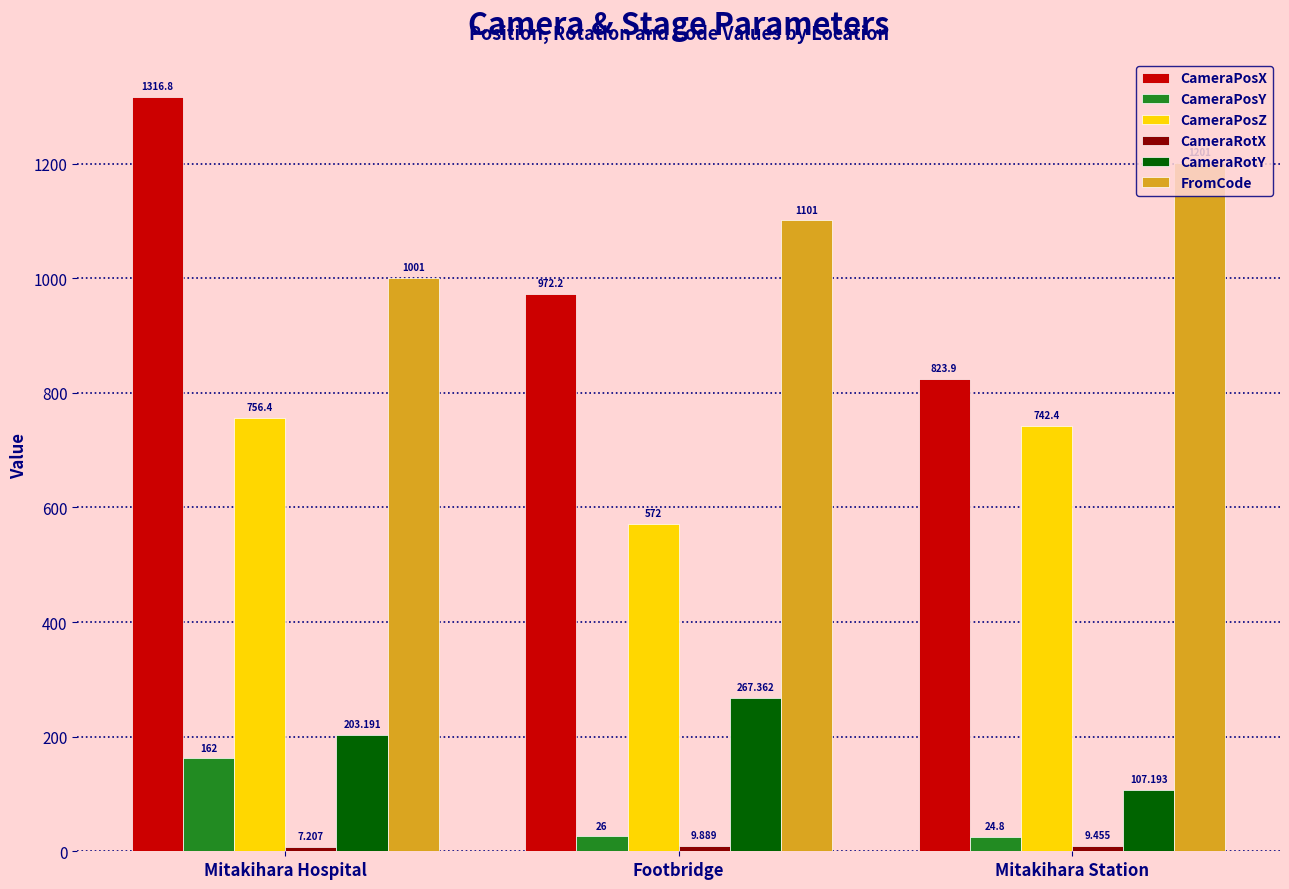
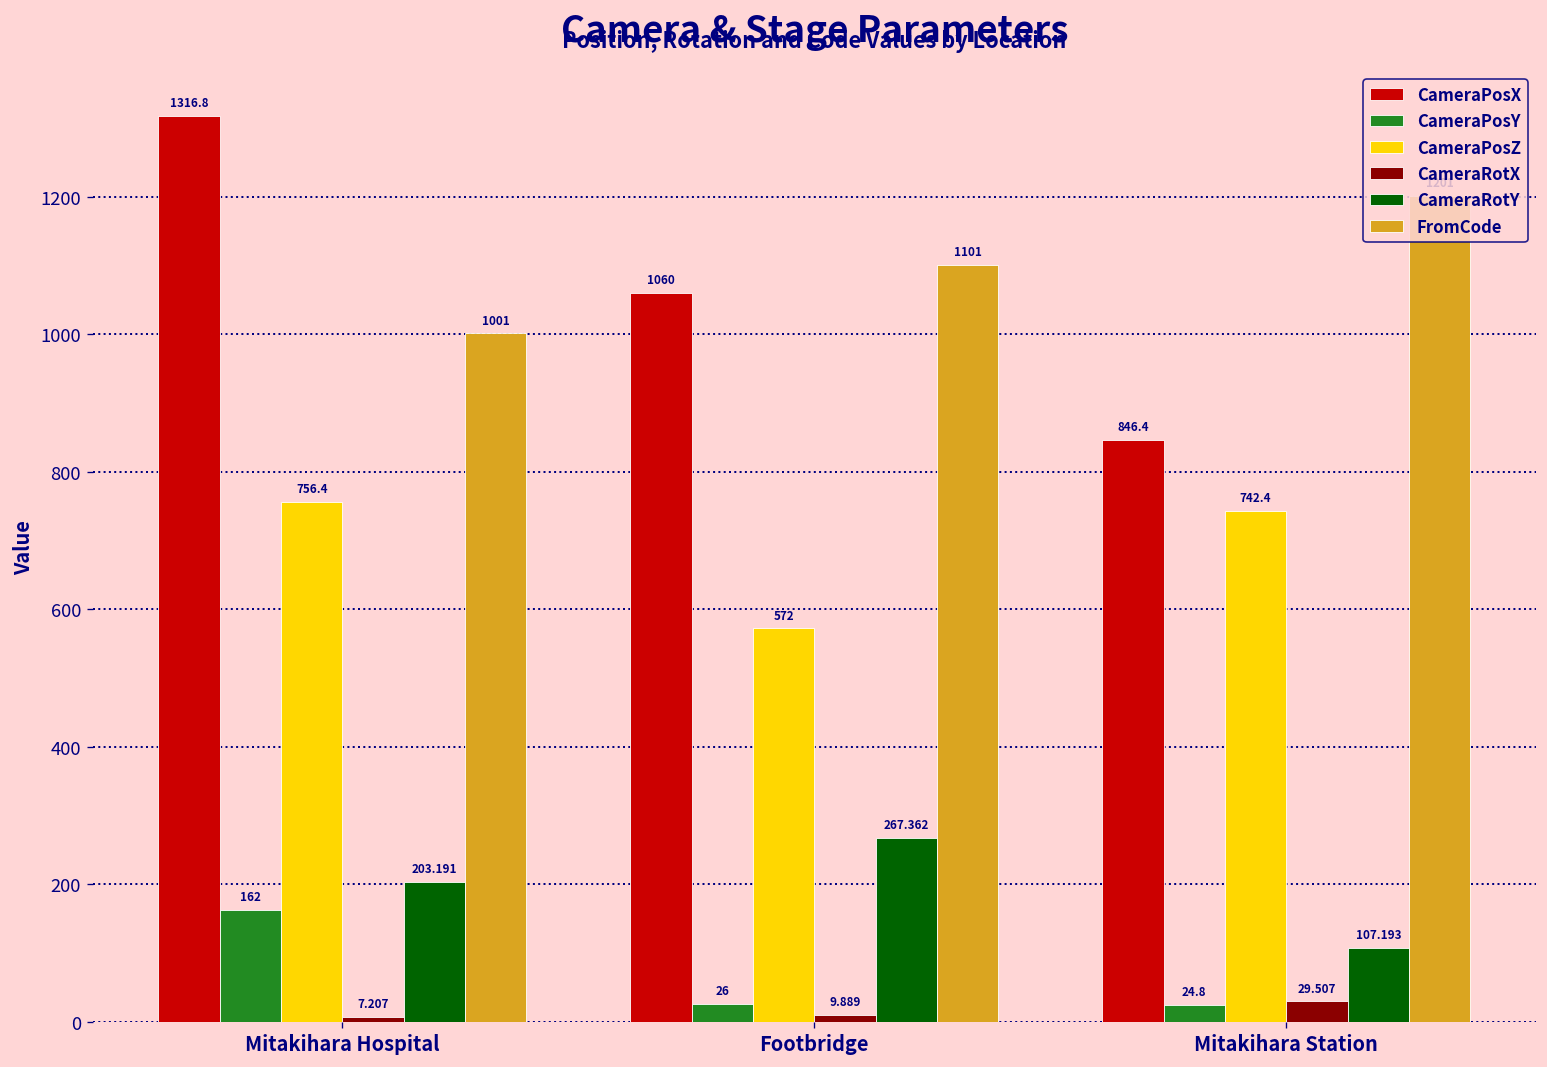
  {
    "CameraPosX": {
      "Mitakihara Hospital": 1316.8,
-     "Footbridge": 972.2,
-     "Mitakihara Station": 823.9
+     "Footbridge": 1060,
+     "Mitakihara Station": 846.4
    },
    "CameraPosY": {
      "Mitakihara Hospital": 162,
      "Footbridge": 26,
      "Mitakihara Station": 24.8
    },
    "CameraPosZ": {
      "Mitakihara Hospital": 756.4,
      "Footbridge": 572,
      "Mitakihara Station": 742.4
    },
    "CameraRotX": {
      "Mitakihara Hospital": 7.207,
      "Footbridge": 9.889,
-     "Mitakihara Station": 9.455
+     "Mitakihara Station": 29.507
    },
    "CameraRotY": {
      "Mitakihara Hospital": 203.191,
      "Footbridge": 267.362,
      "Mitakihara Station": 107.193
    },
    "FromCode": {
      "Mitakihara Hospital": 1001,
      "Footbridge": 1101
    }
  }
